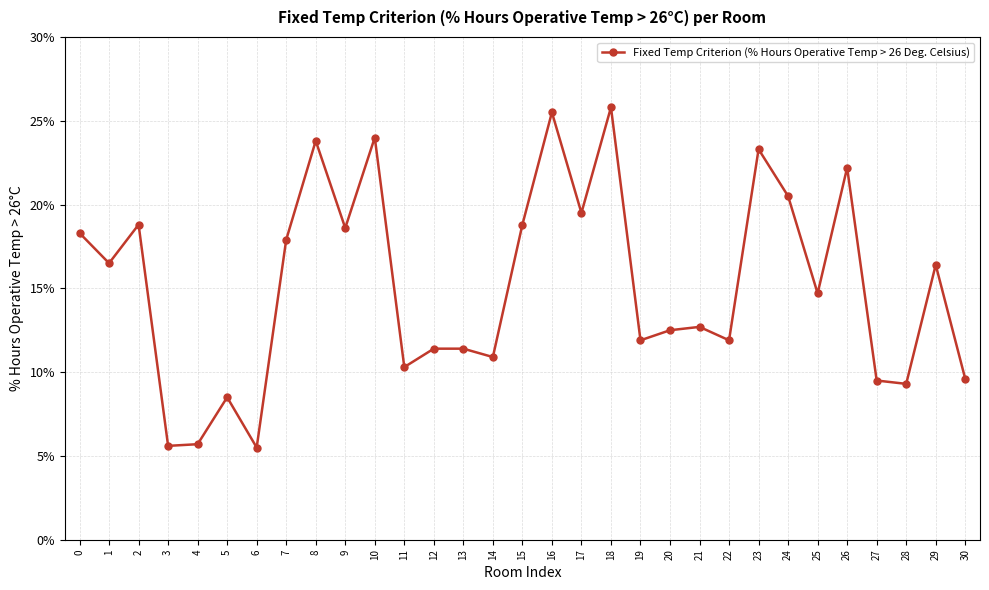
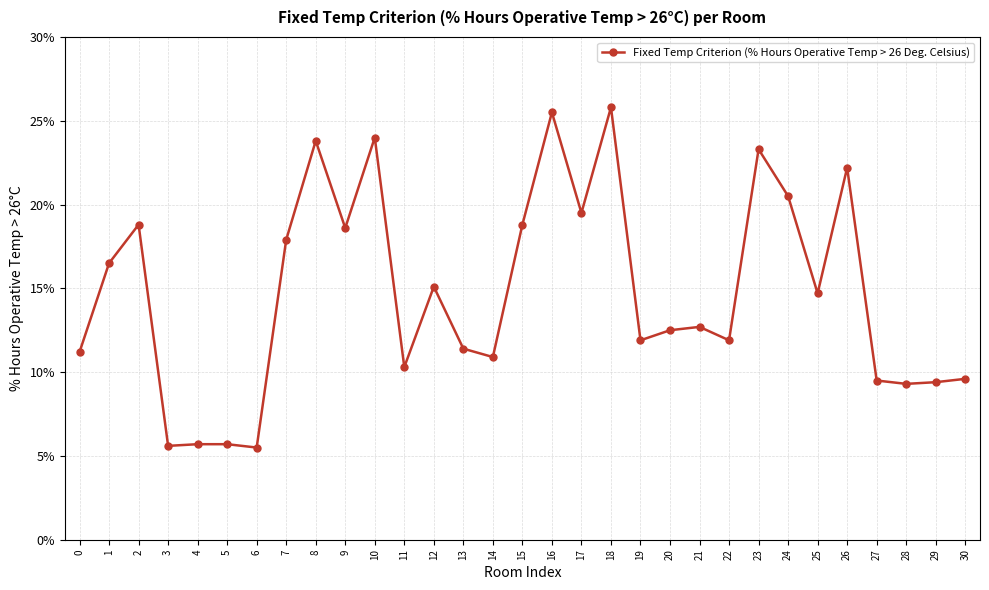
  {
-   "0": "18.3%",
+   "0": "11.2%",
    "1": "16.5%",
    "2": "18.8%",
    "3": "5.6%",
    "4": "5.7%",
-   "5": "8.5%",
+   "5": "5.7%",
    "6": "5.5%",
    "7": "17.9%",
    "8": "23.8%",
    "9": "18.6%",
    "10": "24.0%",
    "11": "10.3%",
-   "12": "11.4%",
+   "12": "15.1%",
    "13": "11.4%",
    "14": "10.9%",
    "15": "18.8%",
    "16": "25.5%",
    "17": "19.5%",
    "18": "25.8%",
    "19": "11.9%",
    "20": "12.5%",
    "21": "12.7%",
    "22": "11.9%",
    "23": "23.3%",
    "24": "20.5%",
    "25": "14.7%",
    "26": "22.2%",
    "27": "9.5%",
    "28": "9.3%",
-   "29": "16.4%",
+   "29": "9.4%",
    "30": "9.6%"
  }
